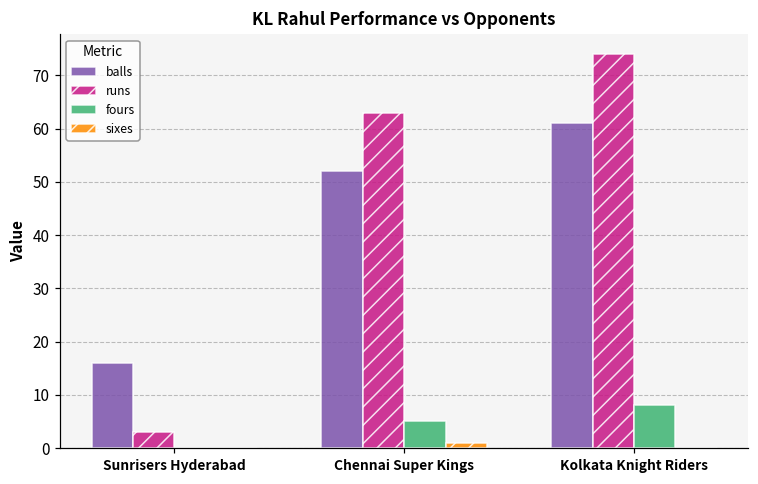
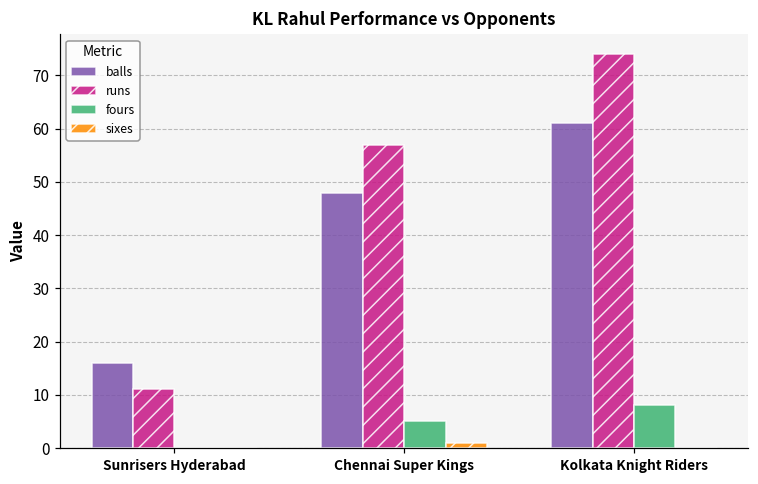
  {
    "balls": {
      "Sunrisers Hyderabad": 16,
-     "Chennai Super Kings": 52,
+     "Chennai Super Kings": 48,
      "Kolkata Knight Riders": 61
    },
    "runs": {
-     "Sunrisers Hyderabad": 3,
-     "Chennai Super Kings": 63,
+     "Sunrisers Hyderabad": 11,
+     "Chennai Super Kings": 57,
      "Kolkata Knight Riders": 74
    },
    "fours": {
      "Sunrisers Hyderabad": 0,
      "Chennai Super Kings": 5,
      "Kolkata Knight Riders": 8
    },
    "sixes": {
      "Sunrisers Hyderabad": 0,
      "Chennai Super Kings": 1,
      "Kolkata Knight Riders": 0
    }
  }
